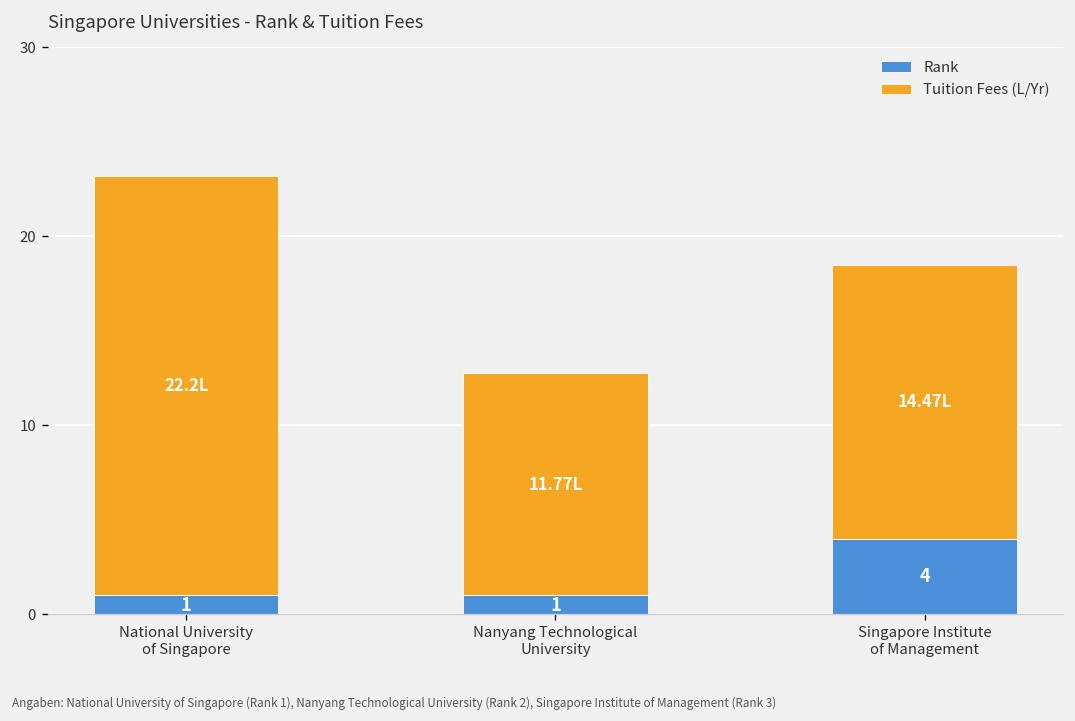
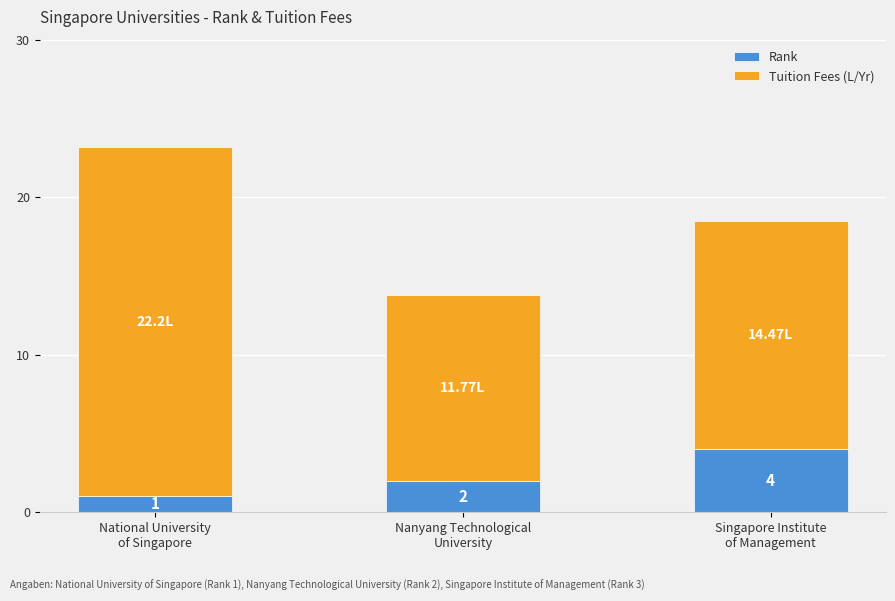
  {
    "Rank": {
      "National University of Singapore": "1",
-     "Nanyang Technological University": "1",
+     "Nanyang Technological University": "2",
      "Singapore Institute of Management": "4"
    },
    "Tuition Fees (L/Yr)": {
      "National University of Singapore": "22.2L",
      "Nanyang Technological University": "11.77L",
      "Singapore Institute of Management": "14.47L"
    }
  }
